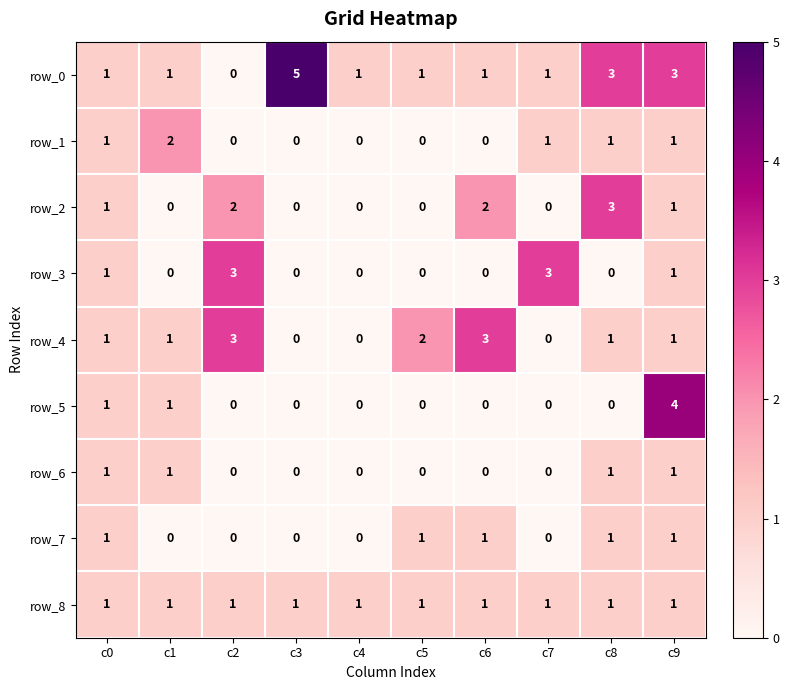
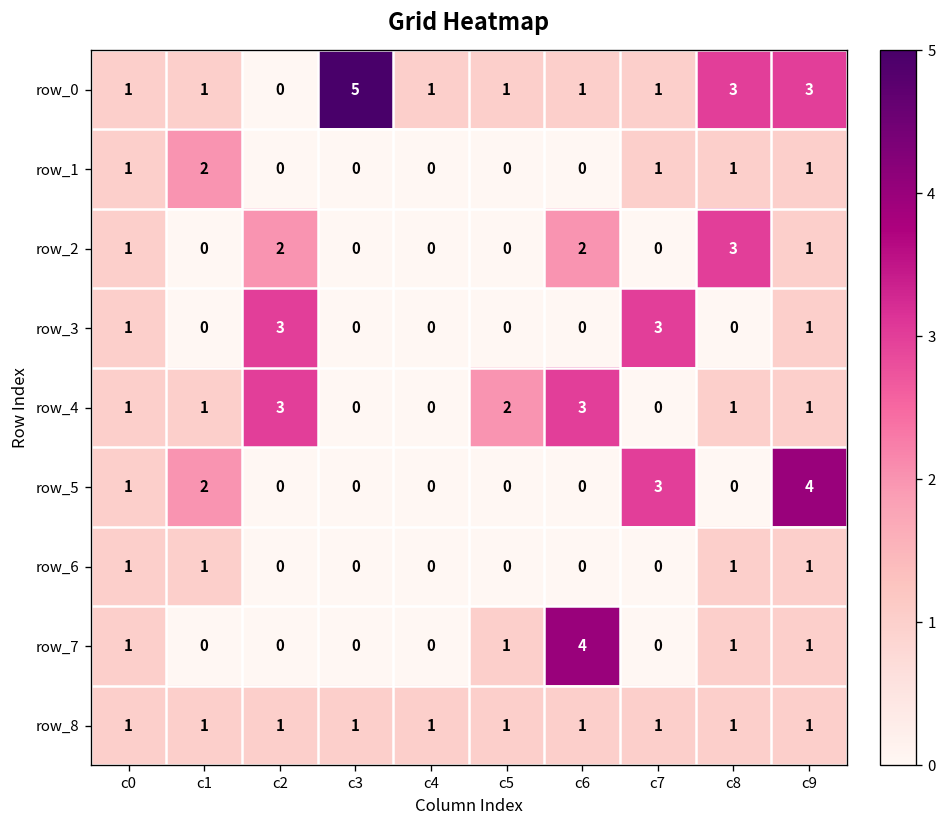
  {
    "row_0": {
      "c0": 1,
      "c1": 1,
      "c2": 0,
      "c3": 5,
      "c4": 1,
      "c5": 1,
      "c6": 1,
      "c7": 1,
      "c8": 3,
      "c9": 3
    },
    "row_1": {
      "c0": 1,
      "c1": 2,
      "c2": 0,
      "c3": 0,
      "c4": 0,
      "c5": 0,
      "c6": 0,
      "c7": 1,
      "c8": 1,
      "c9": 1
    },
    "row_2": {
      "c0": 1,
      "c1": 0,
      "c2": 2,
      "c3": 0,
      "c4": 0,
      "c5": 0,
      "c6": 2,
      "c7": 0,
      "c8": 3,
      "c9": 1
    },
    "row_3": {
      "c0": 1,
      "c1": 0,
      "c2": 3,
      "c3": 0,
      "c4": 0,
      "c5": 0,
      "c6": 0,
      "c7": 3,
      "c8": 0,
      "c9": 1
    },
    "row_4": {
      "c0": 1,
      "c1": 1,
      "c2": 3,
      "c3": 0,
      "c4": 0,
      "c5": 2,
      "c6": 3,
      "c7": 0,
      "c8": 1,
      "c9": 1
    },
    "row_5": {
      "c0": 1,
-     "c1": 1,
+     "c1": 2,
      "c2": 0,
      "c3": 0,
      "c4": 0,
      "c5": 0,
      "c6": 0,
-     "c7": 0,
+     "c7": 3,
      "c8": 0,
      "c9": 4
    },
    "row_6": {
      "c0": 1,
      "c1": 1,
      "c2": 0,
      "c3": 0,
      "c4": 0,
      "c5": 0,
      "c6": 0,
      "c7": 0,
      "c8": 1,
      "c9": 1
    },
    "row_7": {
      "c0": 1,
      "c1": 0,
      "c2": 0,
      "c3": 0,
      "c4": 0,
      "c5": 1,
-     "c6": 1,
+     "c6": 4,
      "c7": 0,
      "c8": 1,
      "c9": 1
    },
    "row_8": {
      "c0": 1,
      "c1": 1,
      "c2": 1,
      "c3": 1,
      "c4": 1,
      "c5": 1,
      "c6": 1,
      "c7": 1,
      "c8": 1,
      "c9": 1
    }
  }
